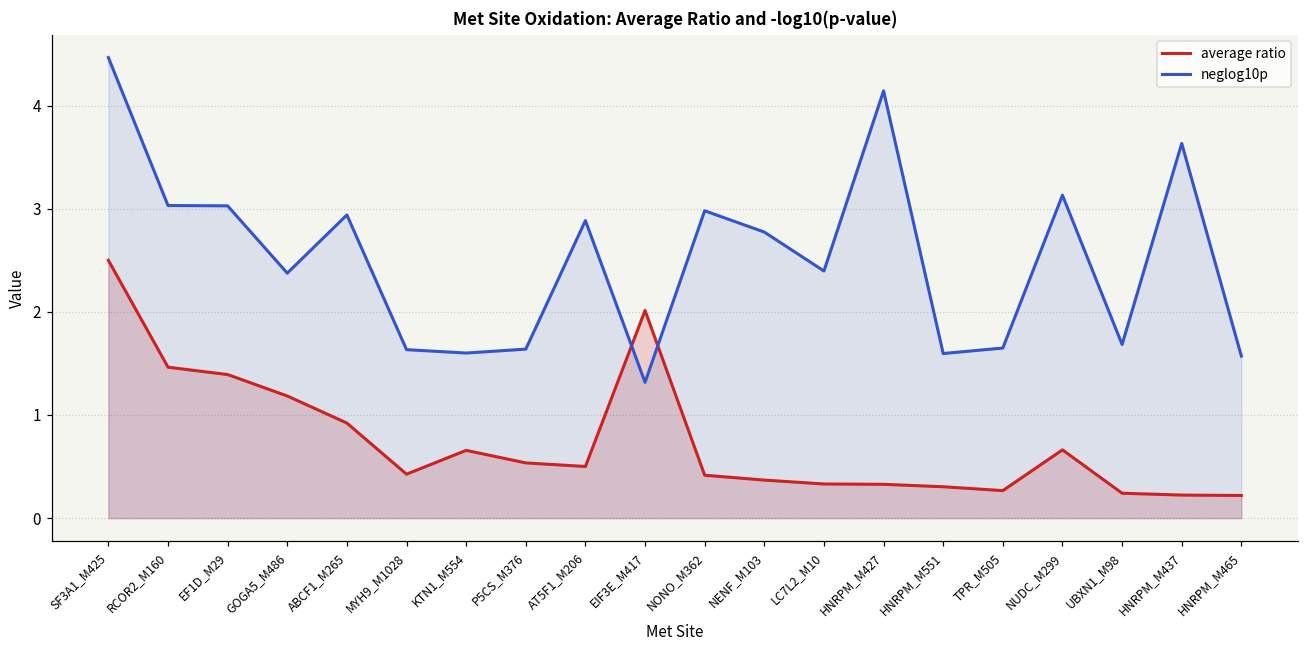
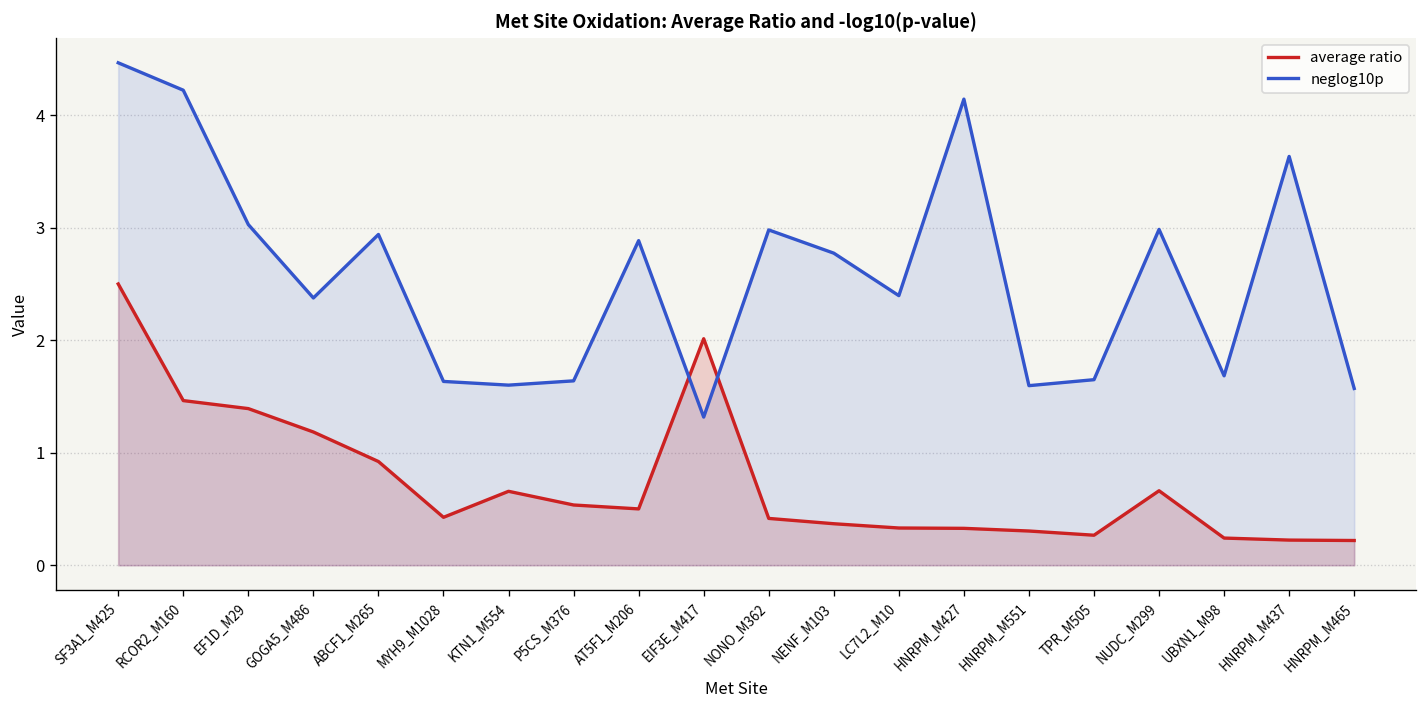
  {
    "average ratio": {
      "SF3A1_M425": 2.5,
      "RCOR2_M160": 1.5,
      "EF1D_M29": 1.4,
      "GOGA5_M486": 1.2,
      "ABCF1_M265": 0.9,
      "MYH9_M1028": 0.4,
      "KTN1_M554": 0.7,
      "P5CS_M376": 0.5,
      "AT5F1_M206": 0.5,
      "EIF3E_M417": 2.0,
      "NONO_M362": 0.4,
      "NENF_M103": 0.4,
      "LC7L2_M10": 0.3,
      "HNRPM_M427": 0.3,
      "HNRPM_M551": 0.3,
      "TPR_M505": 0.3,
      "NUDC_M299": 0.7,
      "UBXN1_M98": 0.2,
      "HNRPM_M437": 0.2,
      "HNRPM_M465": 0.2
    },
    "neglog10p": {
      "SF3A1_M425": 4.5,
-     "RCOR2_M160": 3.0,
+     "RCOR2_M160": 4.2,
      "EF1D_M29": 3.0,
      "GOGA5_M486": 2.4,
      "ABCF1_M265": 2.9,
      "MYH9_M1028": 1.6,
      "KTN1_M554": 1.6,
      "P5CS_M376": 1.6,
      "AT5F1_M206": 2.9,
      "EIF3E_M417": 1.3,
      "NONO_M362": 3.0,
      "NENF_M103": 2.8,
      "LC7L2_M10": 2.4,
      "HNRPM_M427": 4.1,
      "HNRPM_M551": 1.6,
      "TPR_M505": 1.6,
-     "NUDC_M299": 3.1,
+     "NUDC_M299": 3.0,
      "UBXN1_M98": 1.7,
      "HNRPM_M437": 3.6,
      "HNRPM_M465": 1.6
    }
  }
